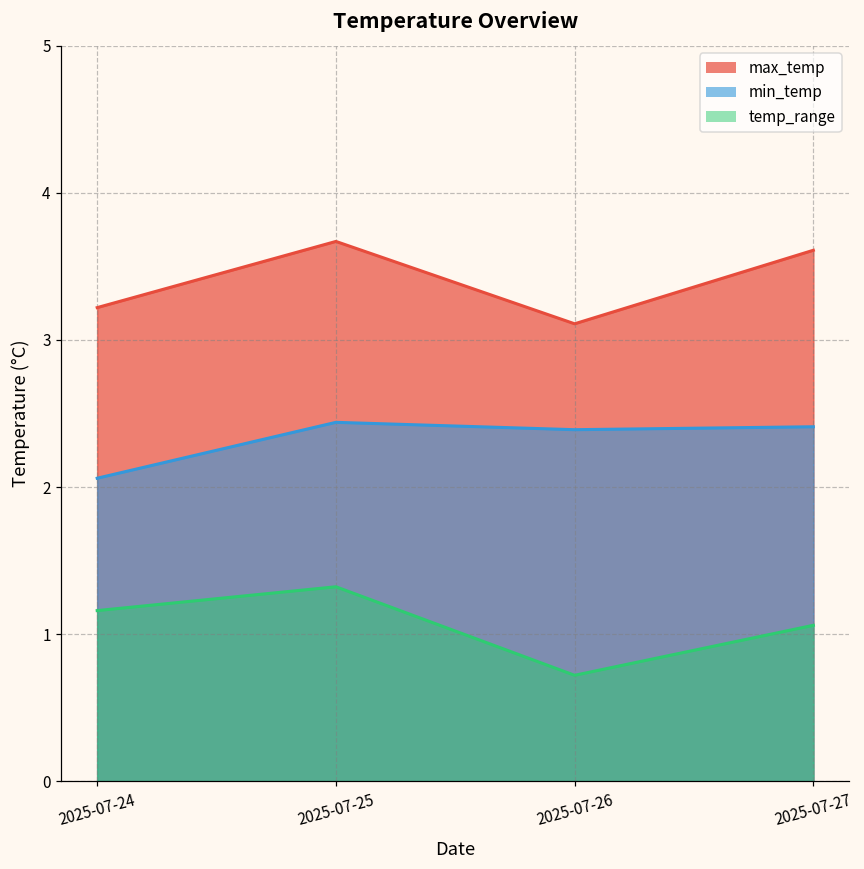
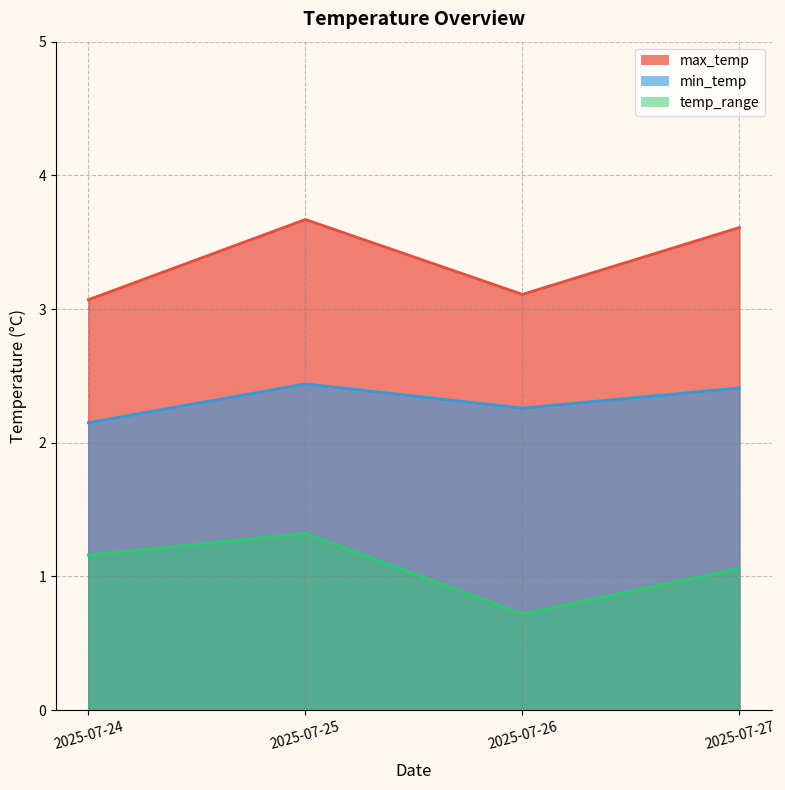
  {
    "max_temp": {
-     "2025-07-24": 3.22,
+     "2025-07-24": 3.07,
      "2025-07-25": 3.67,
      "2025-07-26": 3.11,
      "2025-07-27": 3.61
    },
    "min_temp": {
-     "2025-07-24": 2.06,
+     "2025-07-24": 2.15,
      "2025-07-25": 2.44,
-     "2025-07-26": 2.39,
+     "2025-07-26": 2.26,
      "2025-07-27": 2.41
    },
    "temp_range": {
      "2025-07-24": 1.16,
      "2025-07-25": 1.32,
      "2025-07-26": 0.72,
      "2025-07-27": 1.06
    }
  }
